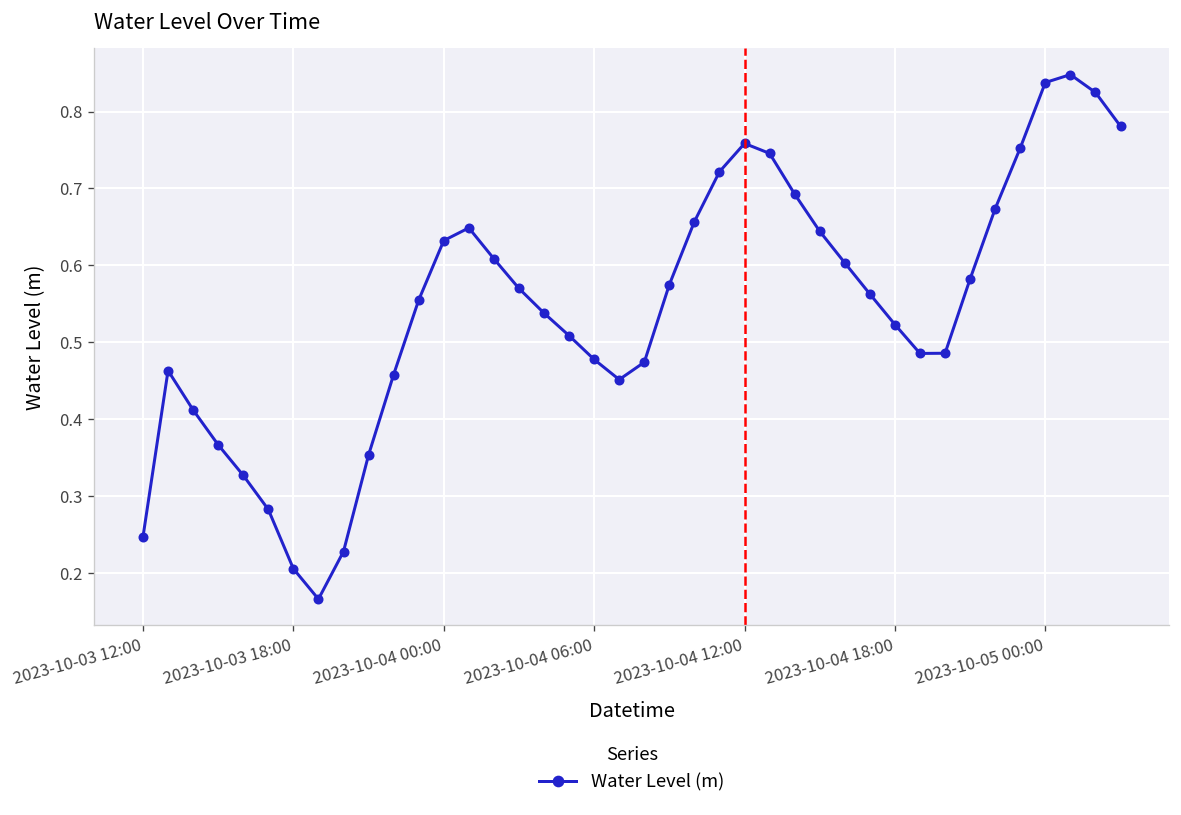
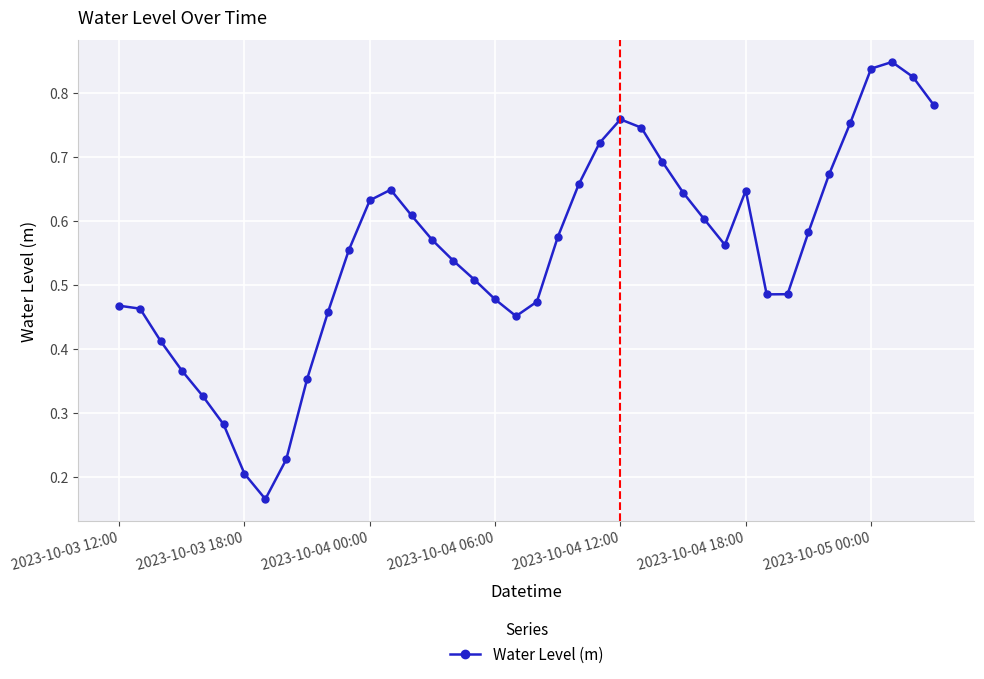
  {
-   "2023-10-03 12:00": 0.25,
+   "2023-10-03 12:00": 0.47,
    "2023-10-03 18:00": 0.21,
    "2023-10-04 00:00": 0.63,
    "2023-10-04 06:00": 0.48,
    "2023-10-04 12:00": 0.76,
-   "2023-10-04 18:00": 0.52,
+   "2023-10-04 18:00": 0.65,
    "2023-10-05 00:00": 0.84
  }
